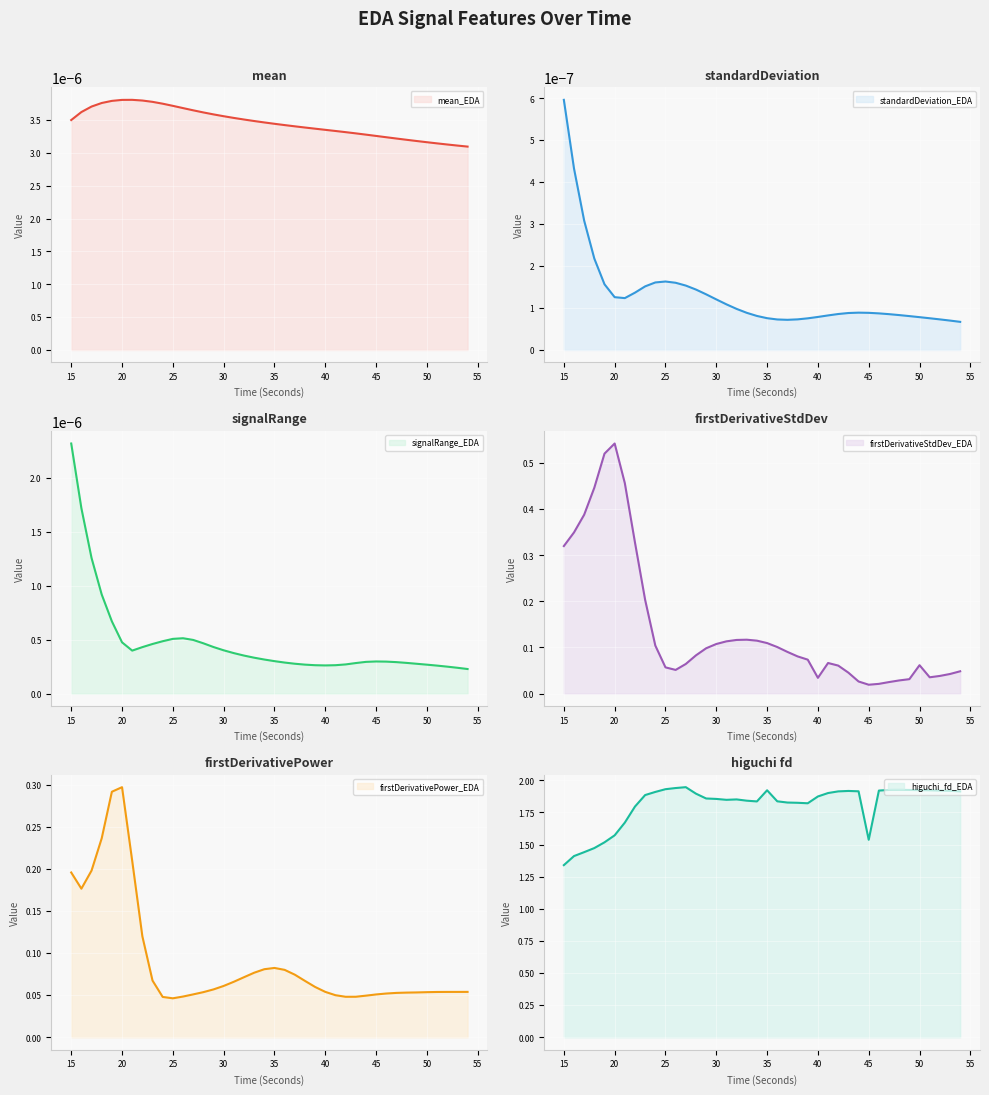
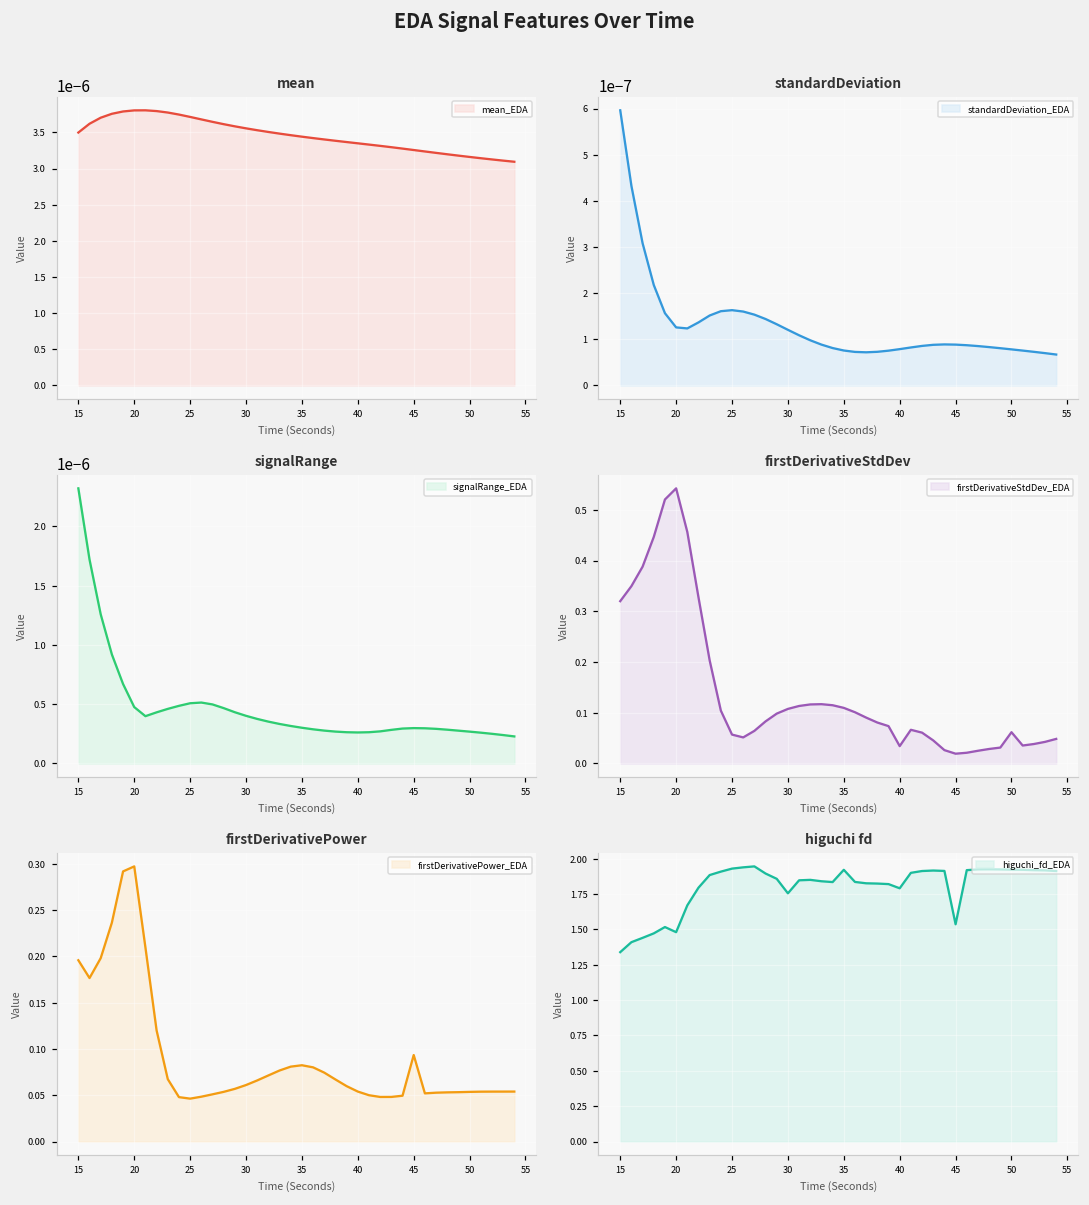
  {
    "mean": {
      "15": 0.0000035,
      "20": 0.0000038,
      "25": 0.0000037,
      "30": 0.0000036,
      "35": 0.0000034,
      "40": 0.0000033,
      "45": 0.0000033,
      "50": 0.0000032
    },
    "standardDeviation": {
      "15": 0.00000060,
      "20": 0.00000013,
      "25": 0.00000016,
      "30": 0.00000012,
      "35": 0.00000008,
      "40": 0.00000008,
      "45": 0.00000009,
      "50": 0.00000008
    },
    "signalRange": {
      "15": 0.00000232,
      "20": 0.00000048,
      "25": 0.00000051,
      "30": 0.00000040,
      "35": 0.00000030,
      "40": 0.00000026,
      "45": 0.00000030,
      "50": 0.00000027
    },
    "firstDerivativeStdDev": {
      "15": 0.32,
      "20": 0.54,
      "25": 0.06,
      "30": 0.11,
      "35": 0.11,
      "40": 0.03,
      "45": 0.02,
      "50": 0.06
    },
    "firstDerivativePower": {
      "15": 0.20,
      "20": 0.30,
      "25": 0.05,
      "30": 0.06,
      "35": 0.08,
      "40": 0.05,
-     "45": 0.05,
+     "45": 0.09,
      "50": 0.05
    },
    "higuchi fd": {
      "15": 1.34,
-     "20": 1.57,
+     "20": 1.48,
      "25": 1.93,
-     "30": 1.85,
+     "30": 1.76,
      "35": 1.92,
-     "40": 1.87,
+     "40": 1.79,
      "45": 1.54
    }
  }
